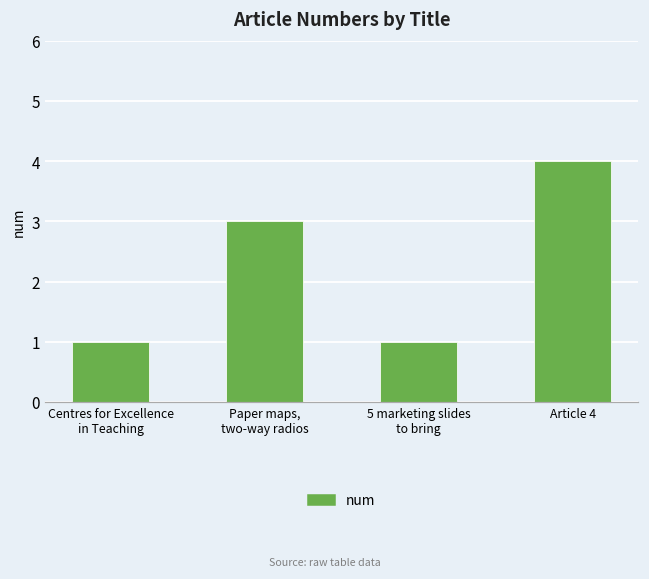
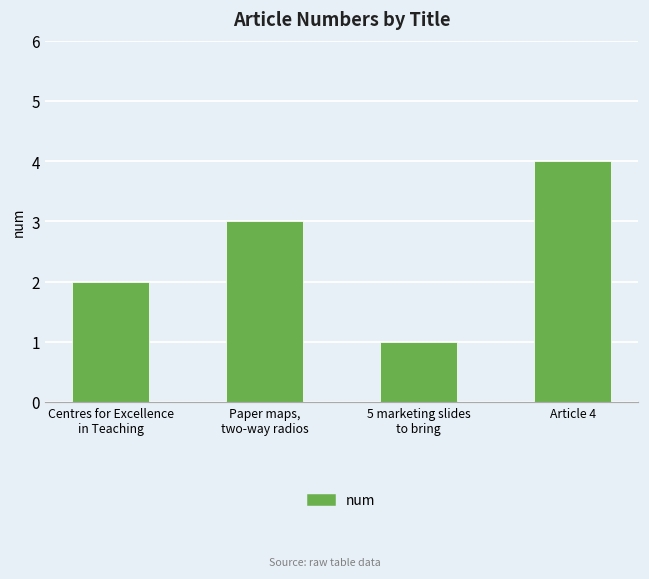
  {
-   "Centres for Excellence in Teaching": 1,
+   "Centres for Excellence in Teaching": 2,
    "Paper maps, two-way radios": 3,
    "5 marketing slides to bring": 1,
    "Article 4": 4
  }
